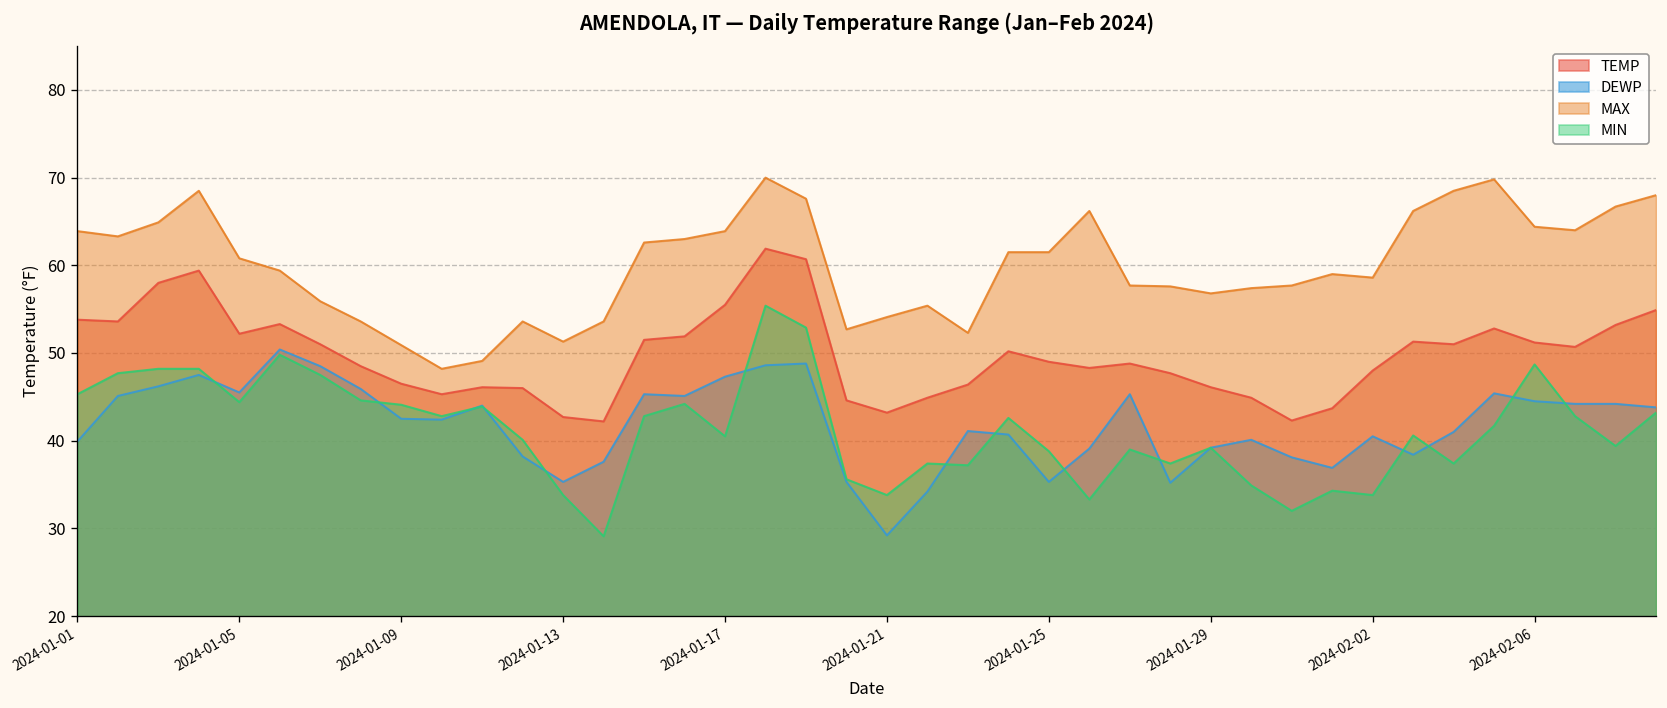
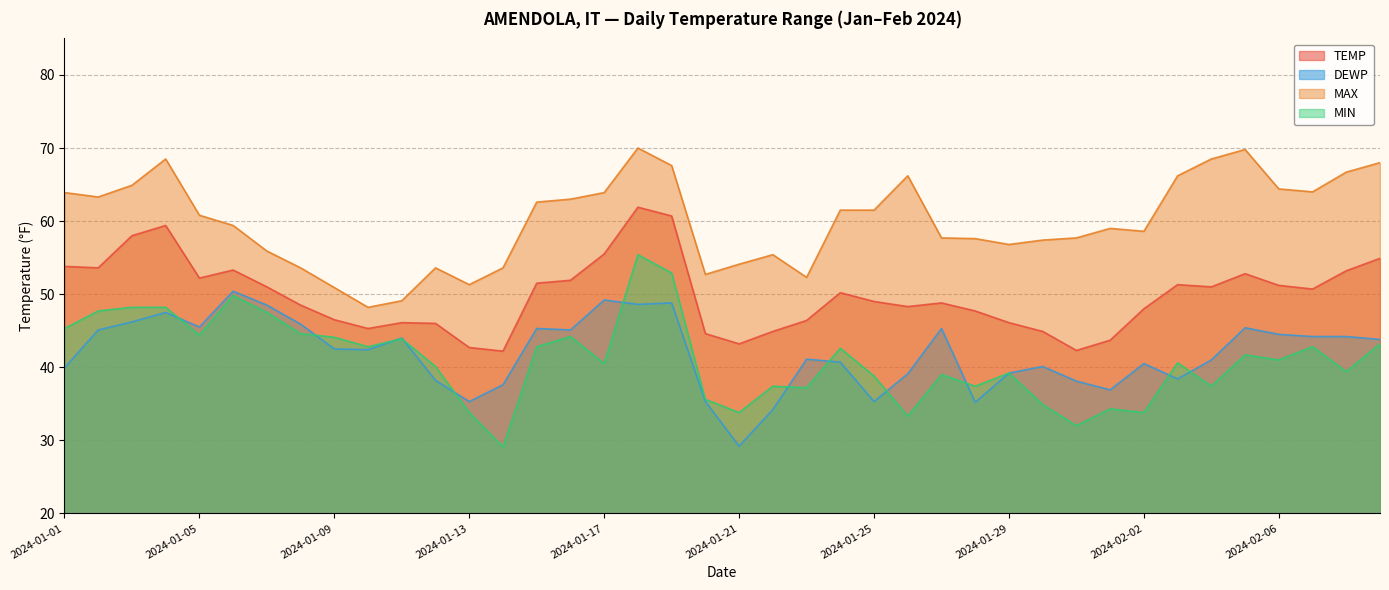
  {
    "DEWP": {
      "2024-01-01": 40,
      "2024-01-05": 46,
      "2024-01-09": 43,
      "2024-01-13": 35,
-     "2024-01-17": 47,
+     "2024-01-17": 49,
      "2024-01-21": 29,
      "2024-01-25": 35,
      "2024-02-02": 41,
      "2024-02-06": 45
    },
    "MIN": {
      "2024-01-01": 45,
      "2024-01-05": 44,
      "2024-01-09": 44,
      "2024-01-13": 34,
      "2024-01-17": 41,
      "2024-01-21": 34,
      "2024-01-25": 39,
      "2024-02-02": 34,
-     "2024-02-06": 49
+     "2024-02-06": 41
    }
  }
